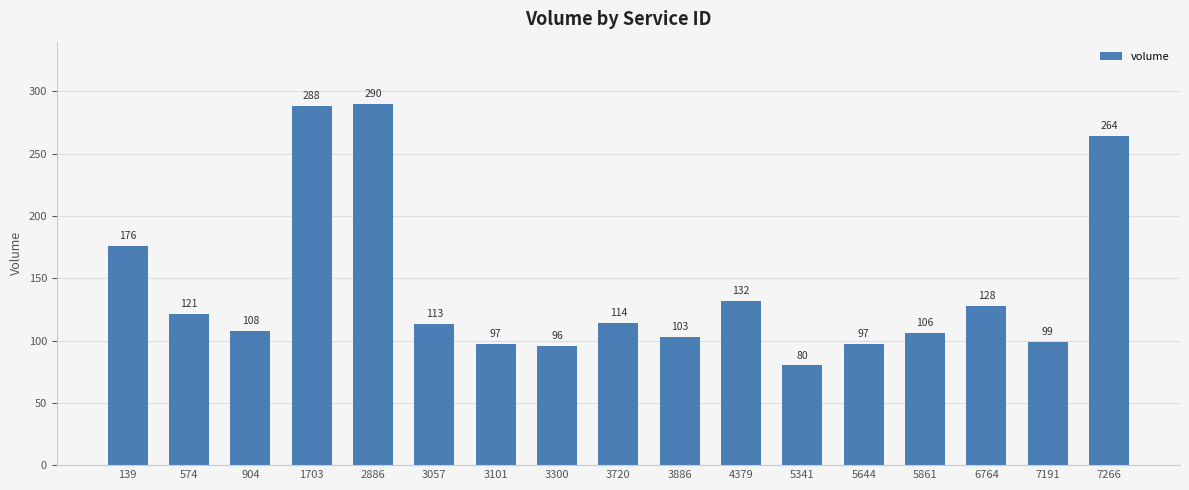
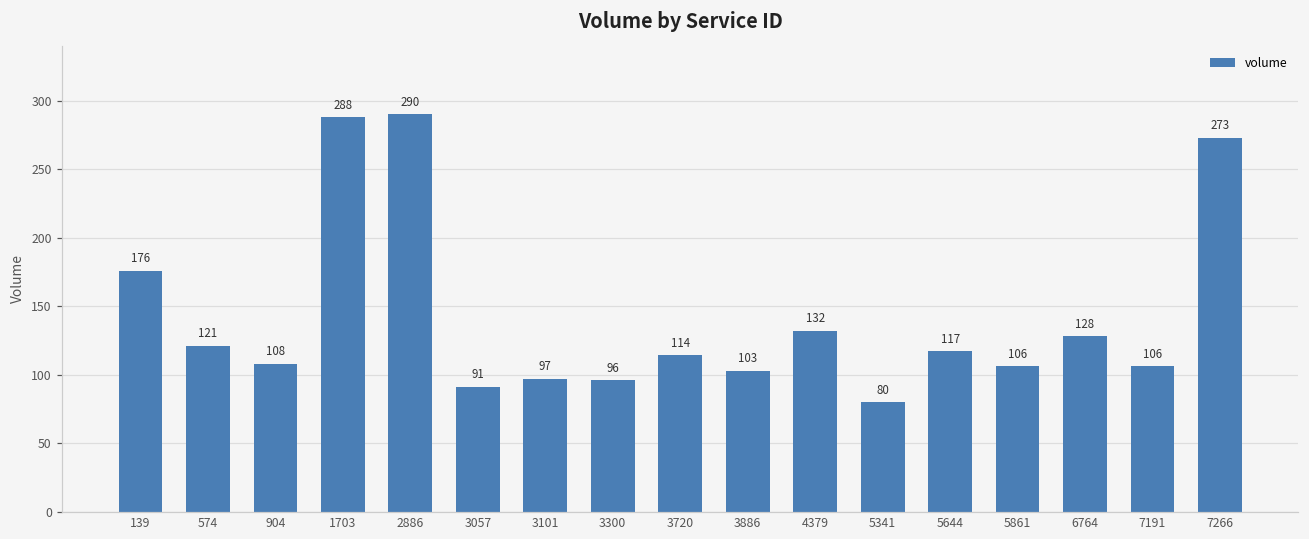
  {
    "139": 176,
    "574": 121,
    "904": 108,
    "1703": 288,
    "2886": 290,
-   "3057": 113,
+   "3057": 91,
    "3101": 97,
    "3300": 96,
    "3720": 114,
    "3886": 103,
    "4379": 132,
    "5341": 80,
-   "5644": 97,
+   "5644": 117,
    "5861": 106,
    "6764": 128,
-   "7191": 99,
-   "7266": 264
+   "7191": 106,
+   "7266": 273
  }
